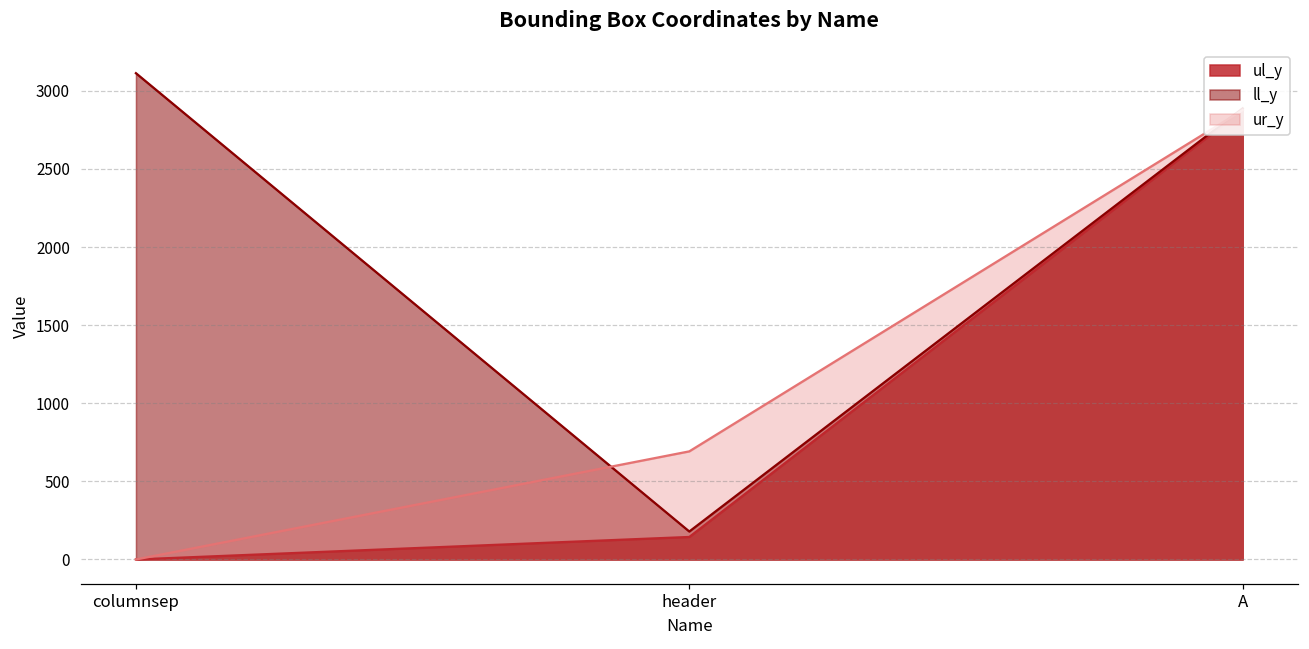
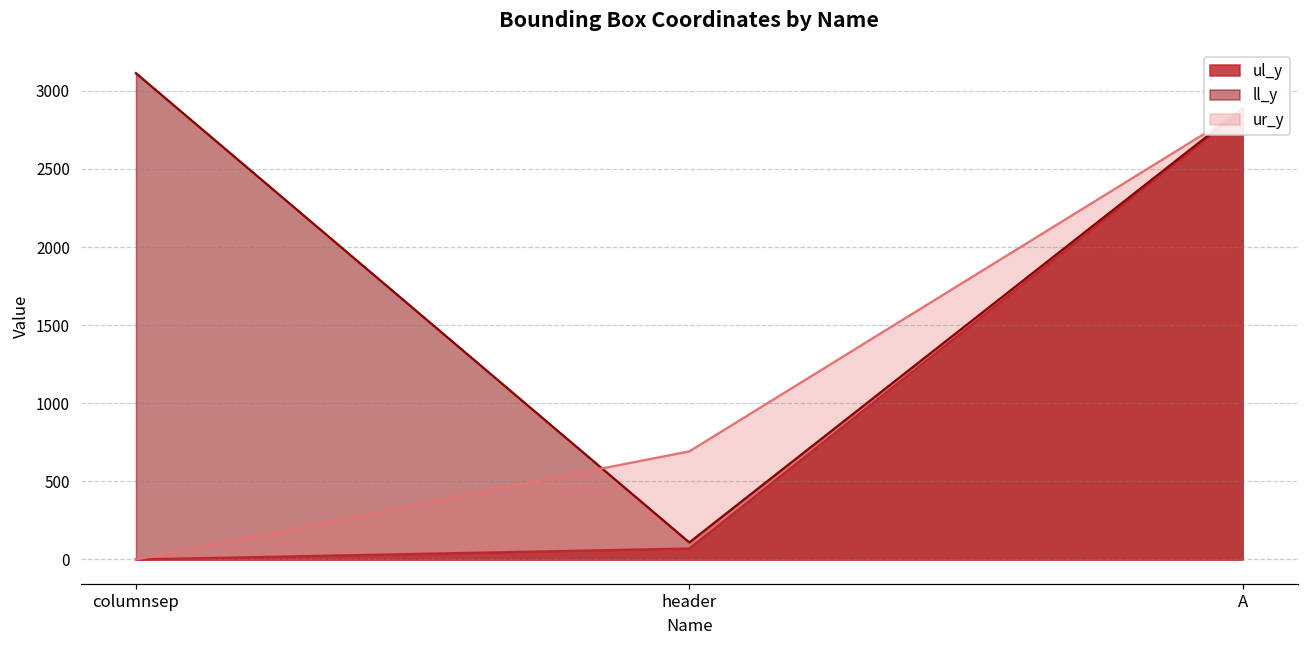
  {
    "ul_y": {
-     "header": 140
+     "header": 70
    },
    "ll_y": {
      "columnsep": 3110,
-     "header": 180
+     "header": 110
    },
    "ur_y": {
      "header": 690
    }
  }
